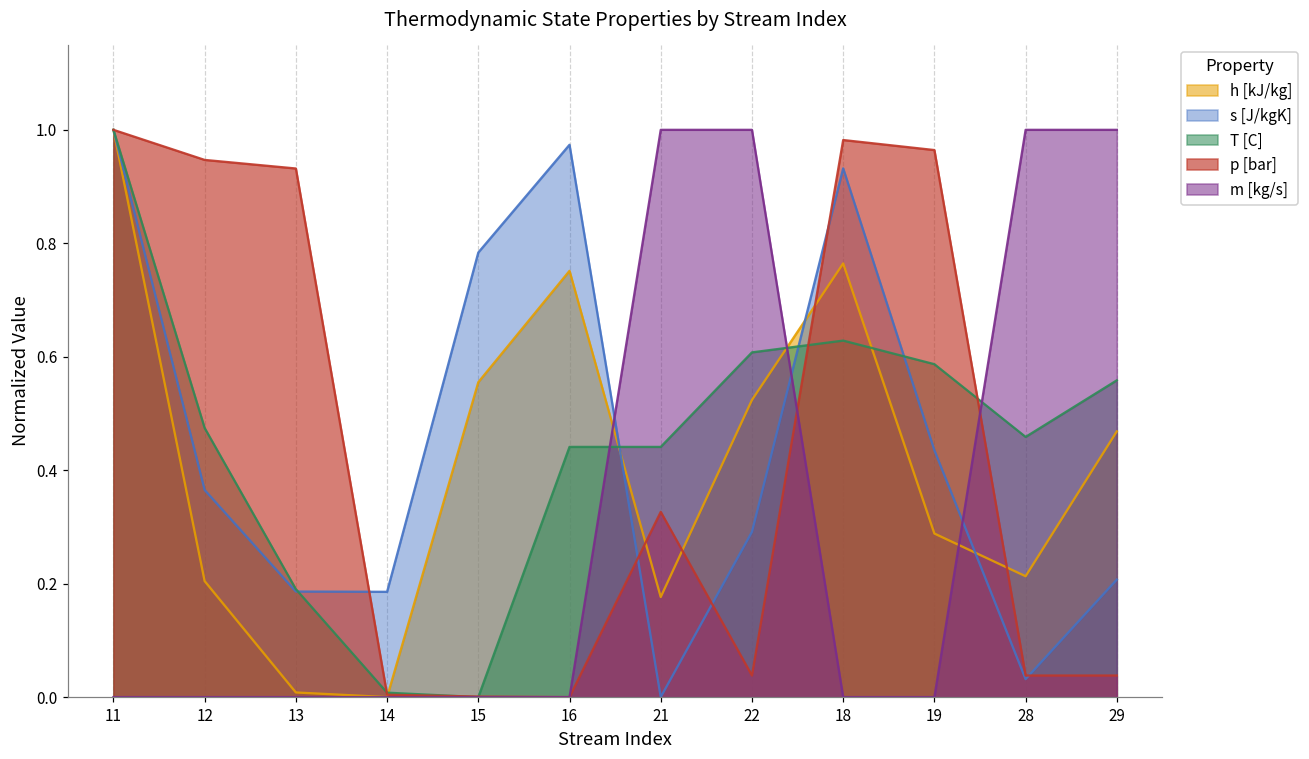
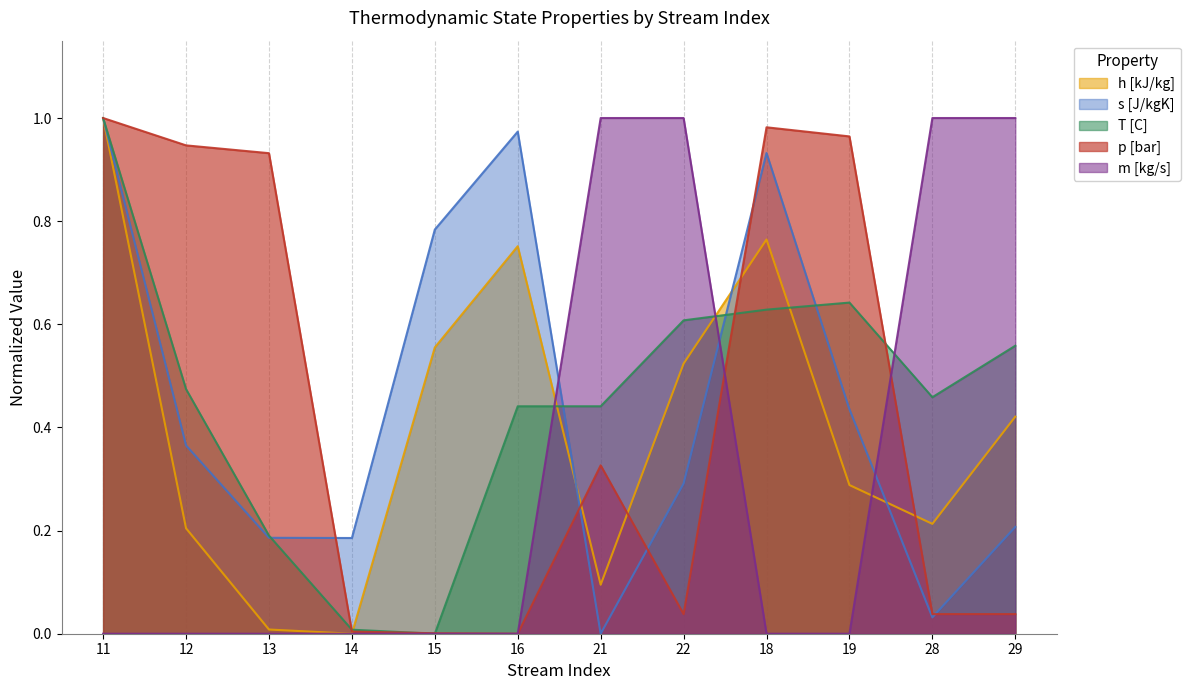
  {
    "h [kJ/kg]": {
      "12": 0.20,
      "13": 0.01,
      "15": 0.56,
      "16": 0.75,
-     "21": 0.18,
+     "21": 0.10,
      "22": 0.52,
      "18": 0.76,
      "19": 0.29,
      "28": 0.21,
-     "29": 0.47
+     "29": 0.42
    },
    "s [J/kgK]": {
      "12": 0.37,
      "14": 0.19,
      "15": 0.78,
      "16": 0.97,
      "21": 0.00,
      "22": 0.29,
      "18": 0.93,
      "19": 0.44,
      "28": 0.03,
      "29": 0.21
    },
    "T [C]": {
      "12": 0.47,
      "16": 0.44,
      "21": 0.44,
      "22": 0.61,
      "18": 0.63,
-     "19": 0.59,
+     "19": 0.64,
      "28": 0.46,
      "29": 0.56
    },
    "p [bar]": {
      "12": 0.95,
      "13": 0.93,
      "21": 0.33,
      "22": 0.04,
      "18": 0.98,
      "19": 0.96,
      "28": 0.04,
      "29": 0.04
    },
    "m [kg/s]": {
      "11": 0.00,
      "12": 0.00,
      "13": 0.00,
      "21": 1.00,
      "22": 1.00,
      "18": 0.00,
      "19": 0.00,
      "28": 1.00,
      "29": 1.00
    }
  }
